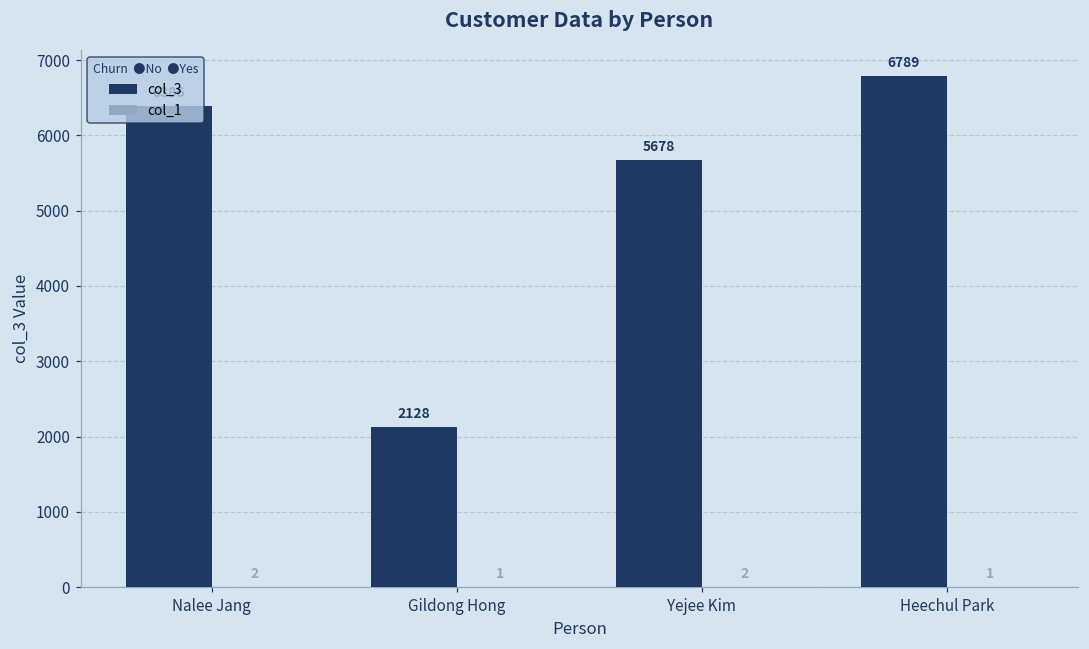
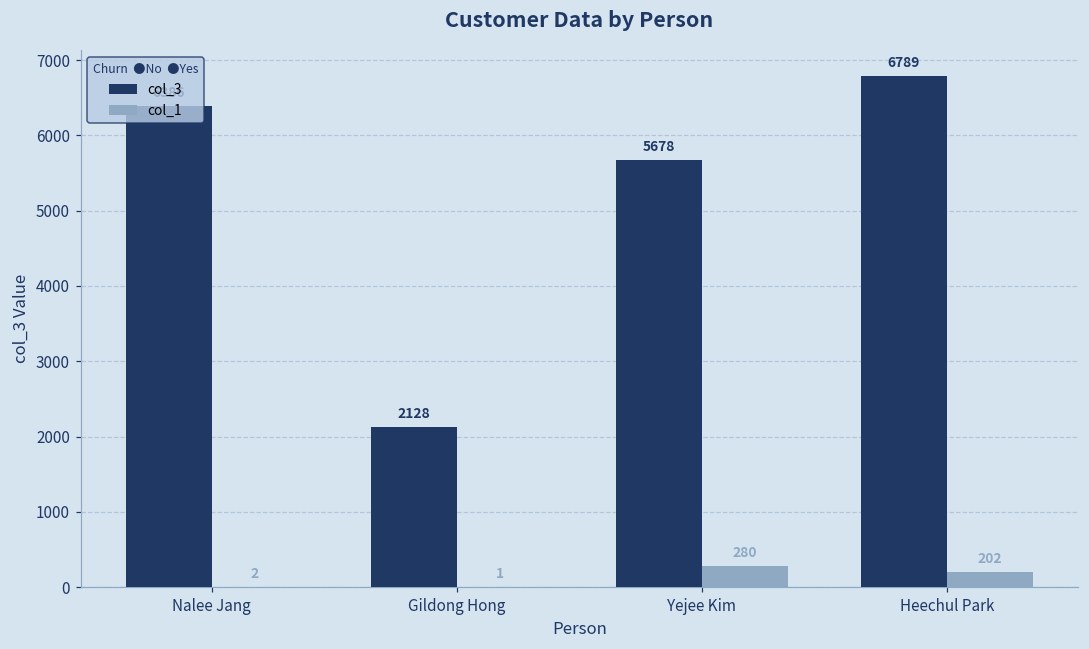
  {
    "col_3": {
      "Gildong Hong": 2128,
      "Yejee Kim": 5678,
      "Heechul Park": 6789
    },
    "col_1": {
      "Nalee Jang": 2,
      "Gildong Hong": 1,
-     "Yejee Kim": 2,
-     "Heechul Park": 1
+     "Yejee Kim": 280,
+     "Heechul Park": 202
    }
  }
